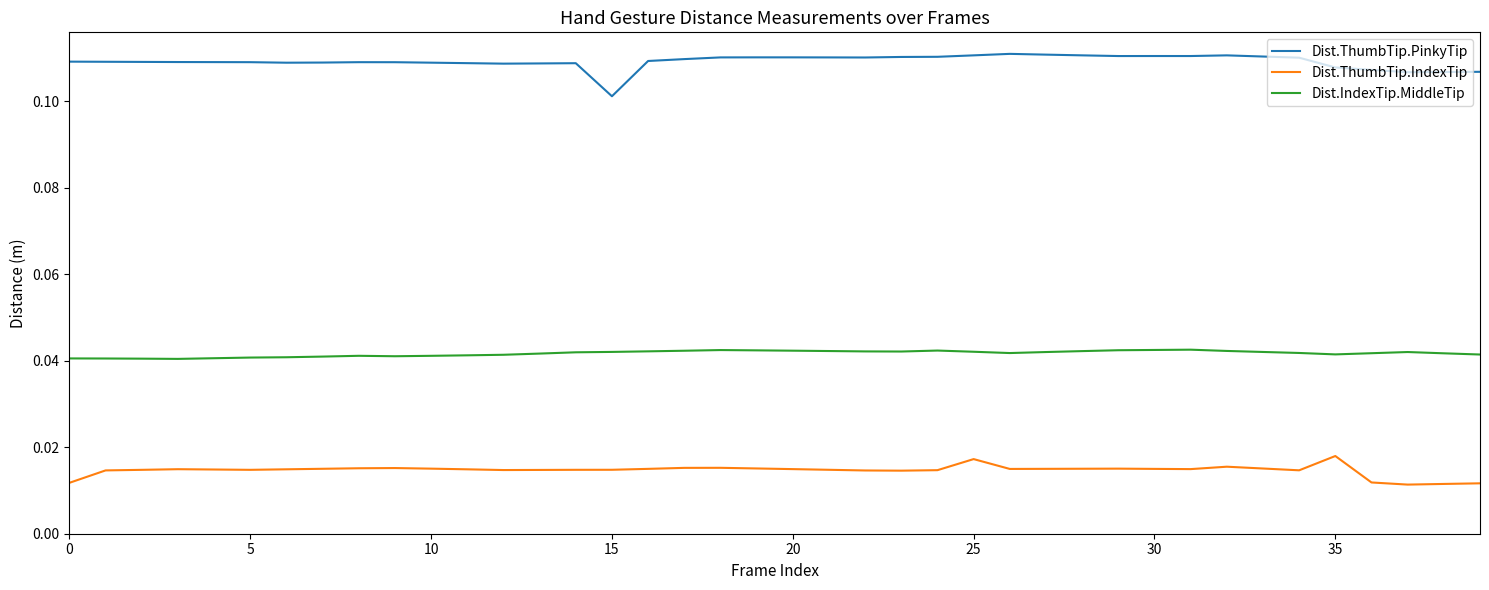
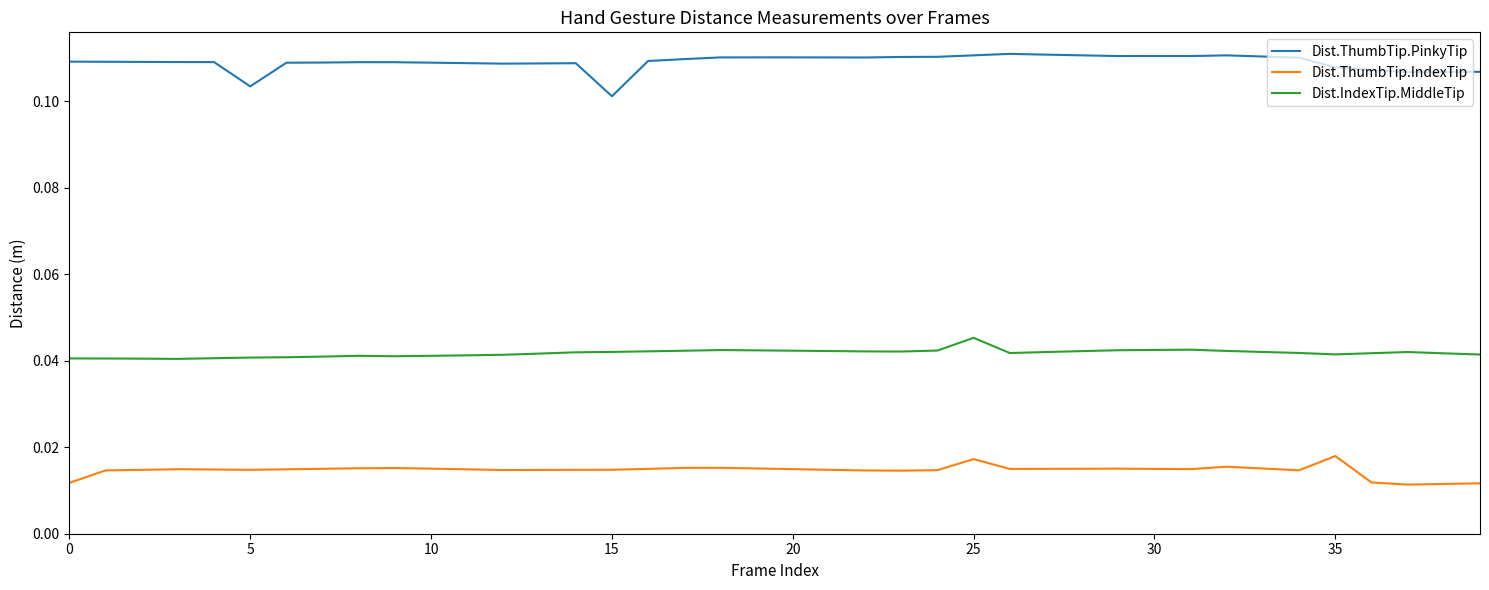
  {
    "Dist.ThumbTip.PinkyTip": {
      "0": 0.109,
-     "5": 0.109,
+     "5": 0.103,
      "10": 0.109,
      "15": 0.101,
      "20": 0.110,
      "25": 0.111,
      "30": 0.110
    },
    "Dist.ThumbTip.IndexTip": {
      "0": 0.012,
      "5": 0.015,
      "10": 0.015,
      "15": 0.015,
      "20": 0.015,
      "25": 0.017,
      "30": 0.015,
      "35": 0.018
    },
    "Dist.IndexTip.MiddleTip": {
      "0": 0.041,
      "5": 0.041,
      "10": 0.041,
      "15": 0.042,
      "20": 0.042,
-     "25": 0.042,
+     "25": 0.045,
      "30": 0.042,
      "35": 0.041
    }
  }
